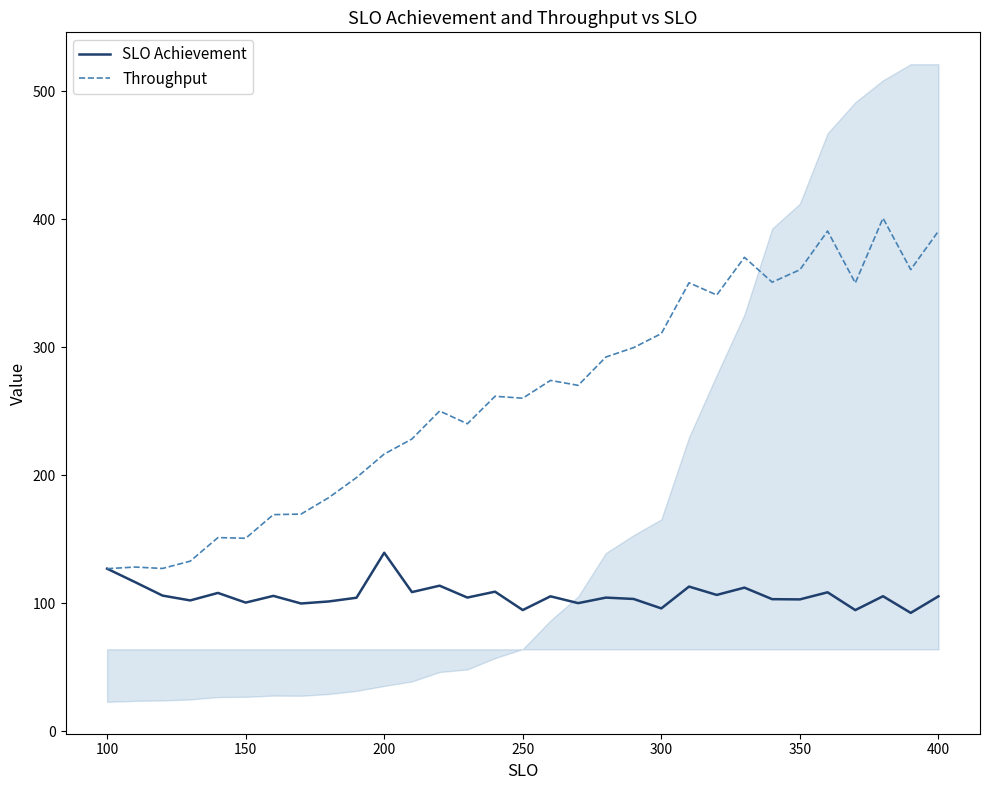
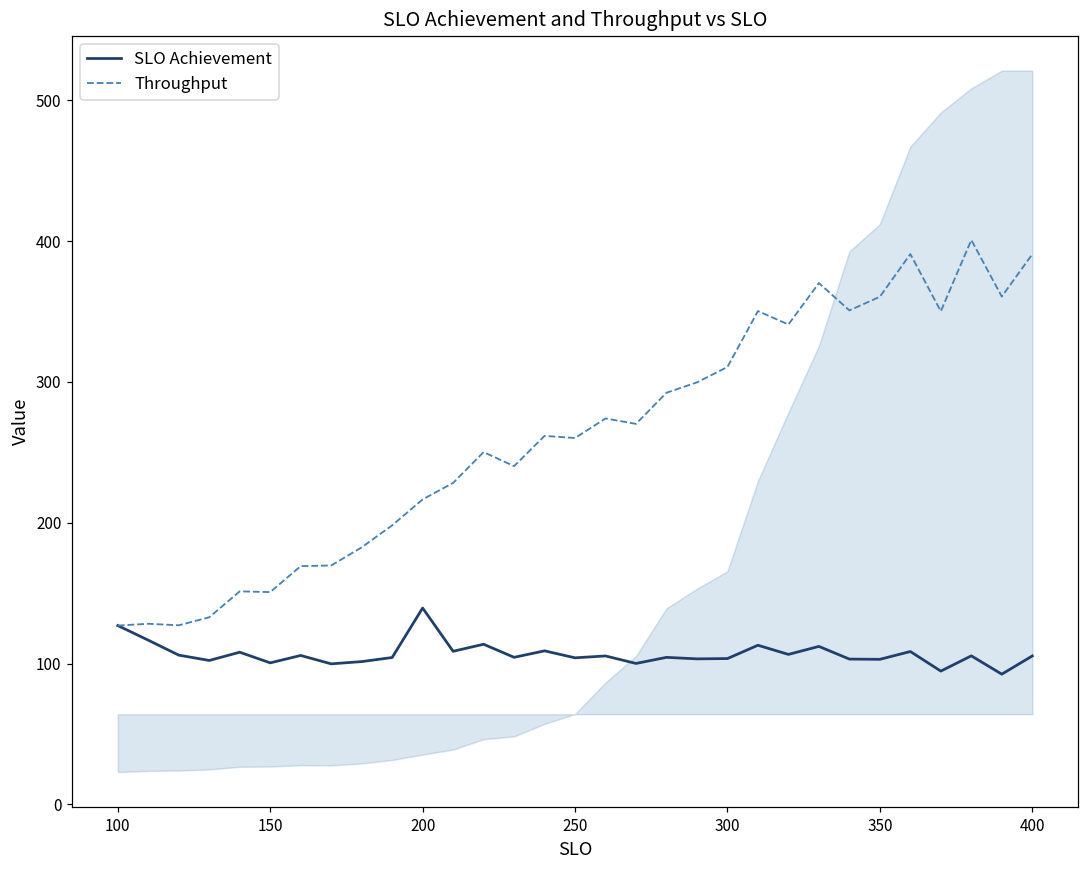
  {
    "SLO Achievement": {
      "150": 100,
      "200": 139,
-     "250": 95,
-     "300": 96,
+     "250": 104,
+     "300": 104,
      "350": 103,
      "400": 105
    }
  }
